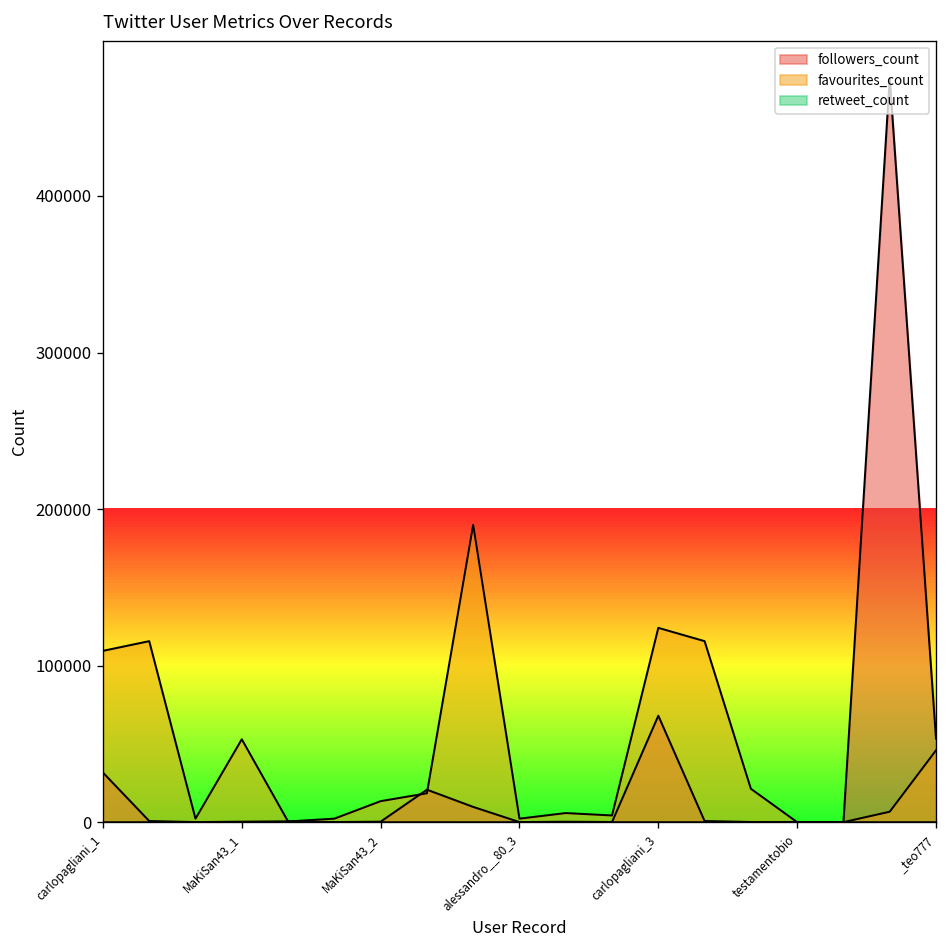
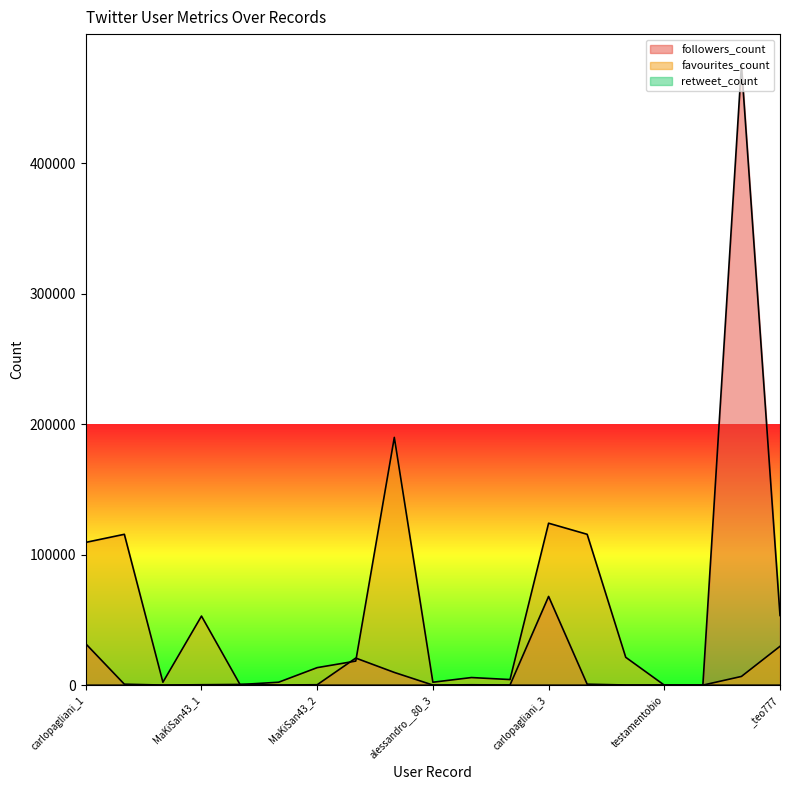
  {
    "followers_count": {
      "carlopagliani_1": 32000,
      "carlopagliani_3": 68000,
      "_teo777": 53000
    },
    "favourites_count": {
      "carlopagliani_1": 109000,
      "MaKiSan43_1": 53000,
      "MaKiSan43_2": 13000,
      "alessandro__80_3": 2000,
      "carlopagliani_3": 124000,
-     "_teo777": 46000
+     "_teo777": 30000
    },
    "retweet_count": {
      "carlopagliani_1": 0,
      "carlopagliani_3": 0,
      "_teo777": 0
    }
  }
